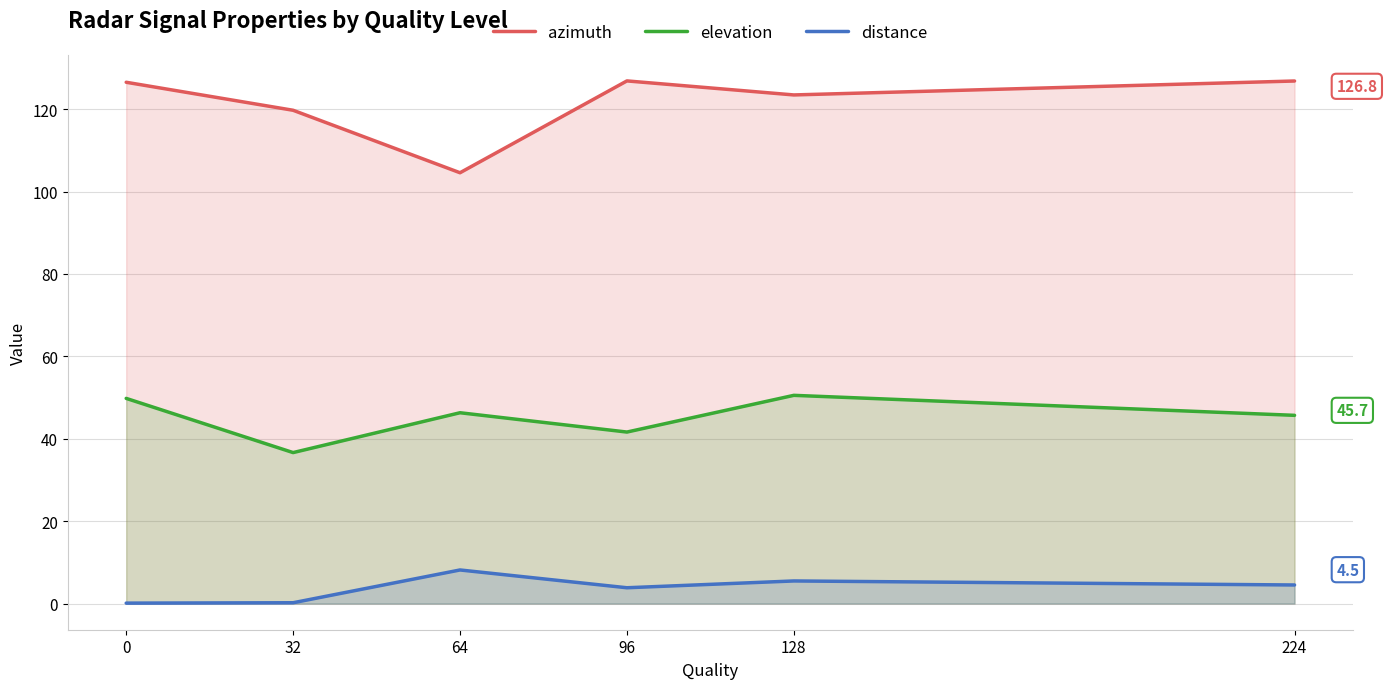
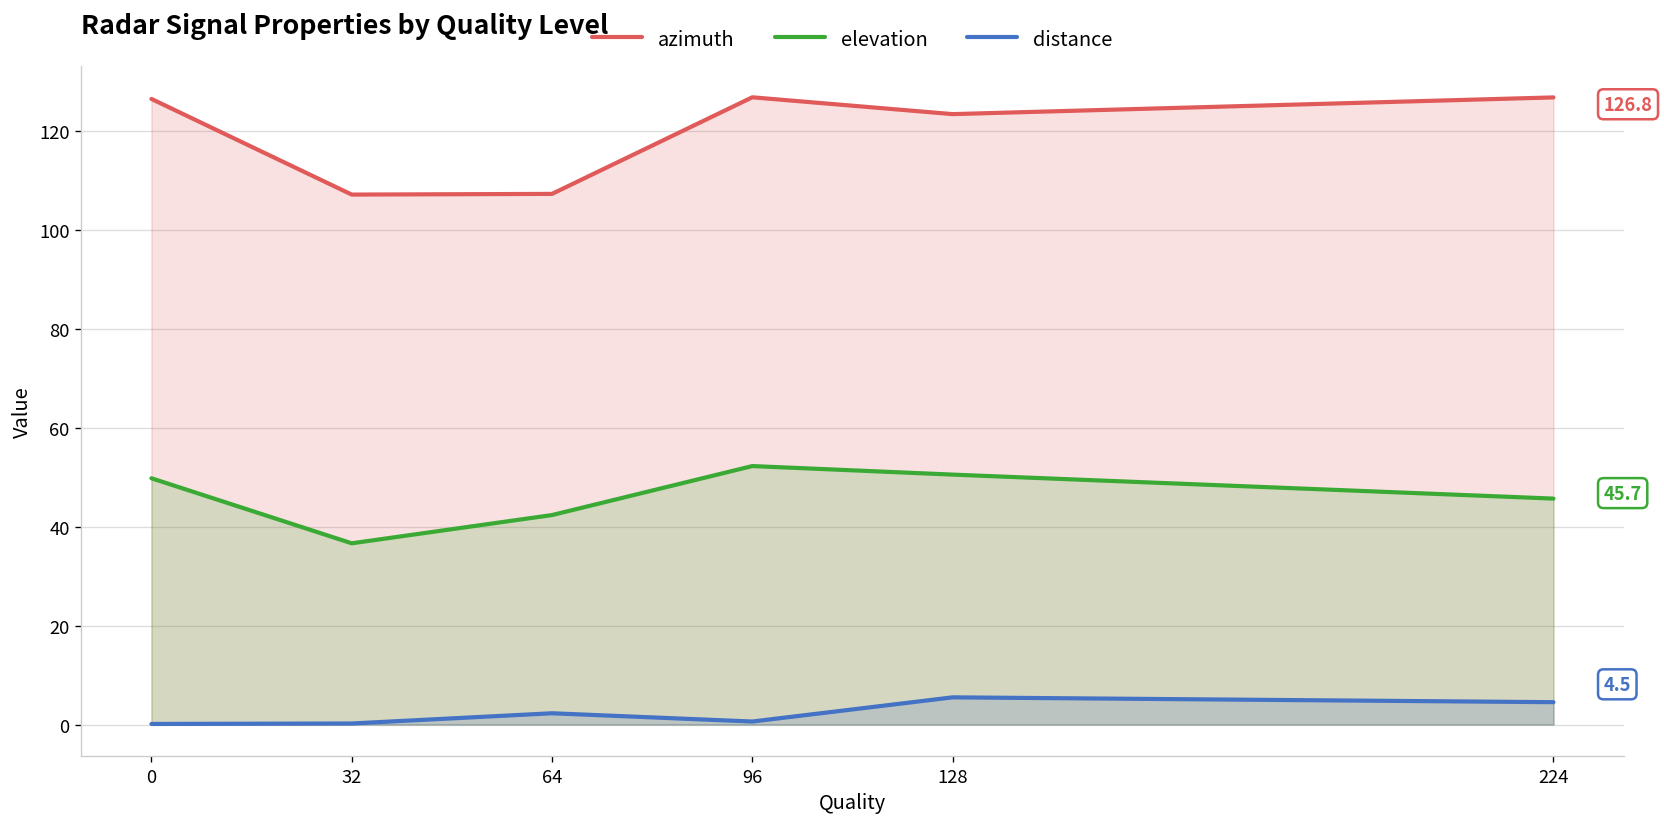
  {
    "azimuth": {
      "0": 127,
-     "32": 120,
-     "64": 105,
+     "32": 107,
+     "64": 107,
      "96": 127,
      "128": 123,
      "224": 127
    },
    "elevation": {
      "0": 50,
      "32": 37,
-     "64": 46,
-     "96": 42,
+     "64": 42,
+     "96": 52,
      "128": 51,
      "224": 46
    },
    "distance": {
      "0": 0,
      "32": 0,
-     "64": 8,
-     "96": 4,
+     "64": 2,
+     "96": 1,
      "128": 5,
      "224": 5
    }
  }
